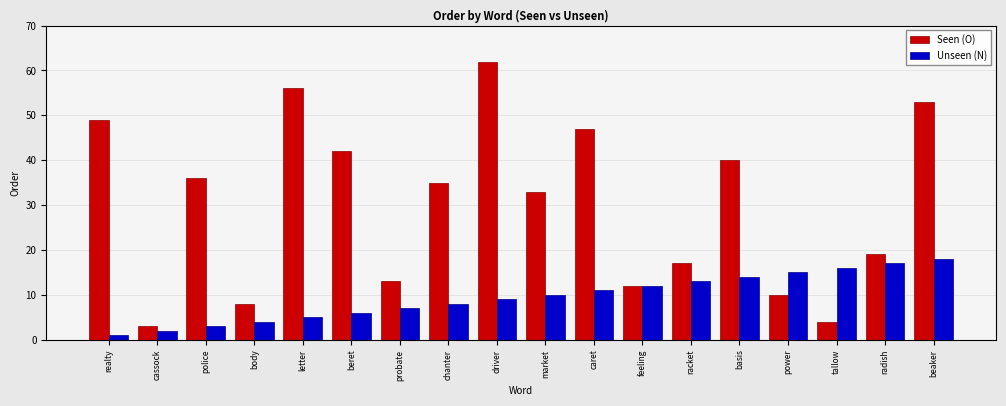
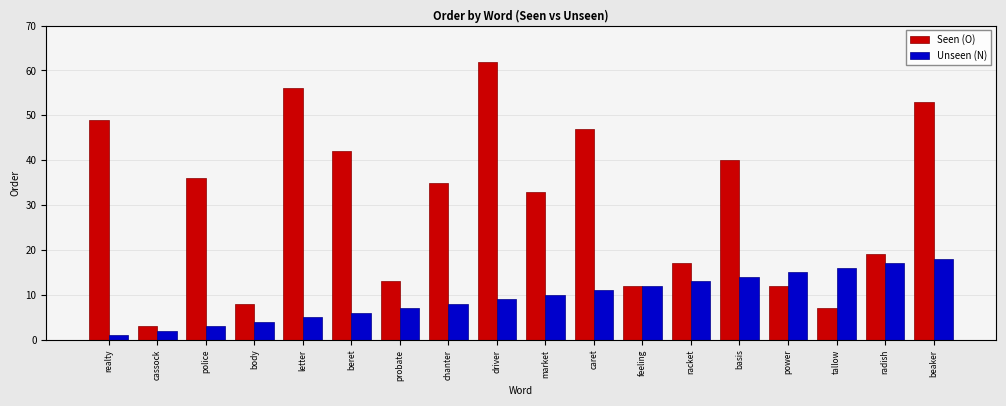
  {
    "Seen (O)": {
      "realty": 49,
      "cassock": 3,
      "police": 36,
      "body": 8,
      "letter": 56,
      "beret": 42,
      "probate": 13,
      "chanter": 35,
      "driver": 62,
      "market": 33,
      "caret": 47,
      "feeling": 12,
      "racket": 17,
      "basis": 40,
-     "power": 10,
-     "tallow": 4,
+     "power": 12,
+     "tallow": 7,
      "radish": 19,
      "beaker": 53
    },
    "Unseen (N)": {
      "realty": 1,
      "cassock": 2,
      "police": 3,
      "body": 4,
      "letter": 5,
      "beret": 6,
      "probate": 7,
      "chanter": 8,
      "driver": 9,
      "market": 10,
      "caret": 11,
      "feeling": 12,
      "racket": 13,
      "basis": 14,
      "power": 15,
      "tallow": 16,
      "radish": 17,
      "beaker": 18
    }
  }
